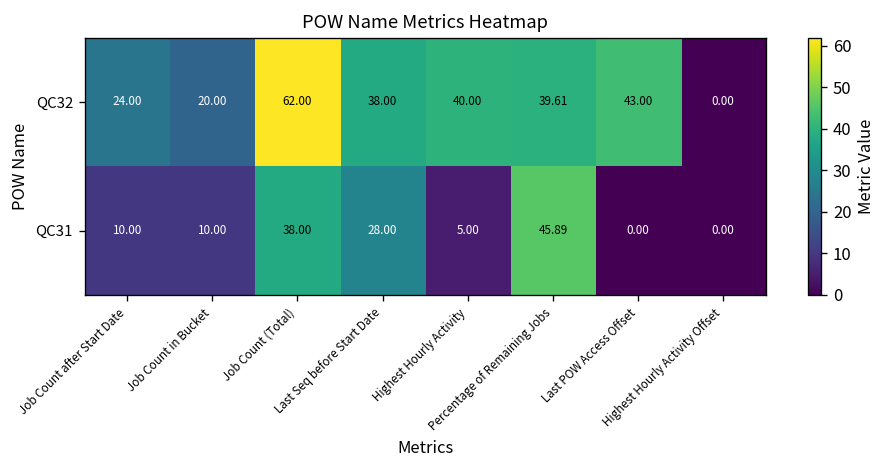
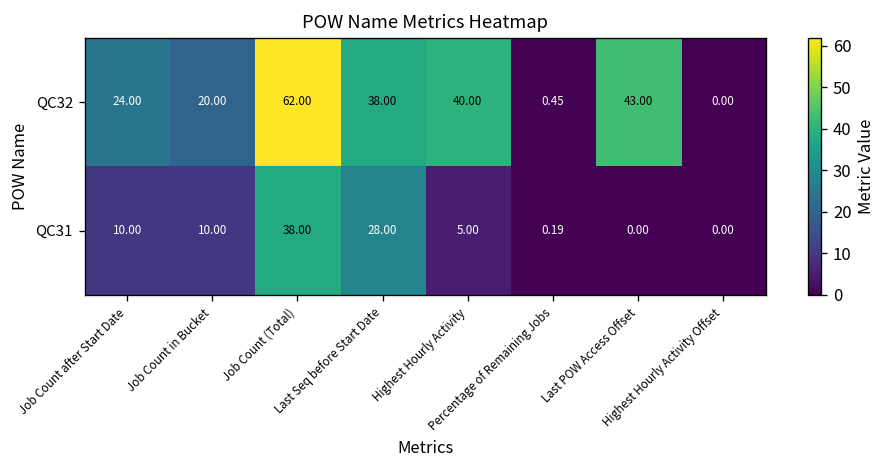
  {
    "QC32": {
      "Job Count after Start Date": 24.00,
      "Job Count in Bucket": 20.00,
      "Job Count (Total)": 62.00,
      "Last Seq before Start Date": 38.00,
      "Highest Hourly Activity": 40.00,
-     "Percentage of Remaining Jobs": 39.61,
+     "Percentage of Remaining Jobs": 0.45,
      "Last POW Access Offset": 43.00,
      "Highest Hourly Activity Offset": 0.00
    },
    "QC31": {
      "Job Count after Start Date": 10.00,
      "Job Count in Bucket": 10.00,
      "Job Count (Total)": 38.00,
      "Last Seq before Start Date": 28.00,
      "Highest Hourly Activity": 5.00,
-     "Percentage of Remaining Jobs": 45.89,
+     "Percentage of Remaining Jobs": 0.19,
      "Last POW Access Offset": 0.00,
      "Highest Hourly Activity Offset": 0.00
    }
  }
